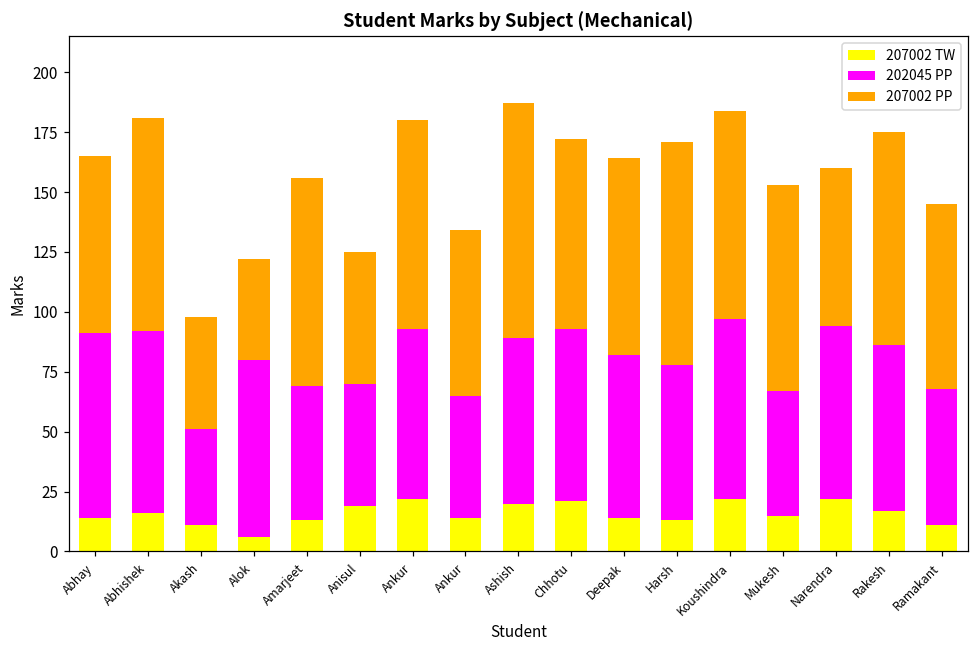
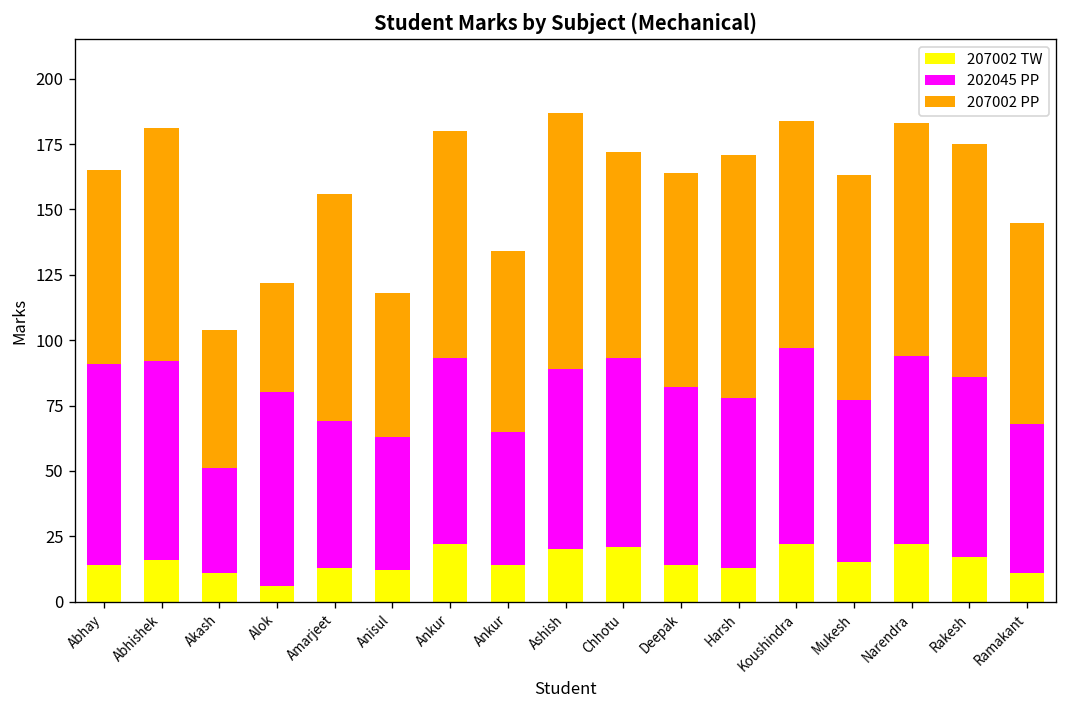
  {
    "207002 TW": {
      "Abhay": 14,
      "Abhishek": 16,
      "Akash": 11,
      "Alok": 6,
      "Amarjeet": 13,
-     "Anisul": 19,
+     "Anisul": 12,
      "Ashish": 20,
      "Chhotu": 21,
      "Deepak": 14,
      "Harsh": 13,
      "Koushindra": 22,
      "Mukesh": 15,
      "Narendra": 22,
      "Rakesh": 17,
      "Ramakant": 11
    },
    "202045 PP": {
      "Abhay": 77,
      "Abhishek": 76,
      "Akash": 40,
      "Alok": 74,
      "Amarjeet": 56,
      "Anisul": 51,
      "Ashish": 69,
      "Chhotu": 72,
      "Deepak": 68,
      "Harsh": 65,
      "Koushindra": 75,
-     "Mukesh": 52,
+     "Mukesh": 62,
      "Narendra": 72,
      "Rakesh": 69,
      "Ramakant": 57
    },
    "207002 PP": {
      "Abhay": 74,
      "Abhishek": 89,
-     "Akash": 47,
+     "Akash": 53,
      "Alok": 42,
      "Amarjeet": 87,
      "Anisul": 55,
      "Ashish": 98,
      "Chhotu": 79,
      "Deepak": 82,
      "Harsh": 93,
      "Koushindra": 87,
      "Mukesh": 86,
-     "Narendra": 66,
+     "Narendra": 89,
      "Rakesh": 89,
      "Ramakant": 77
    }
  }
